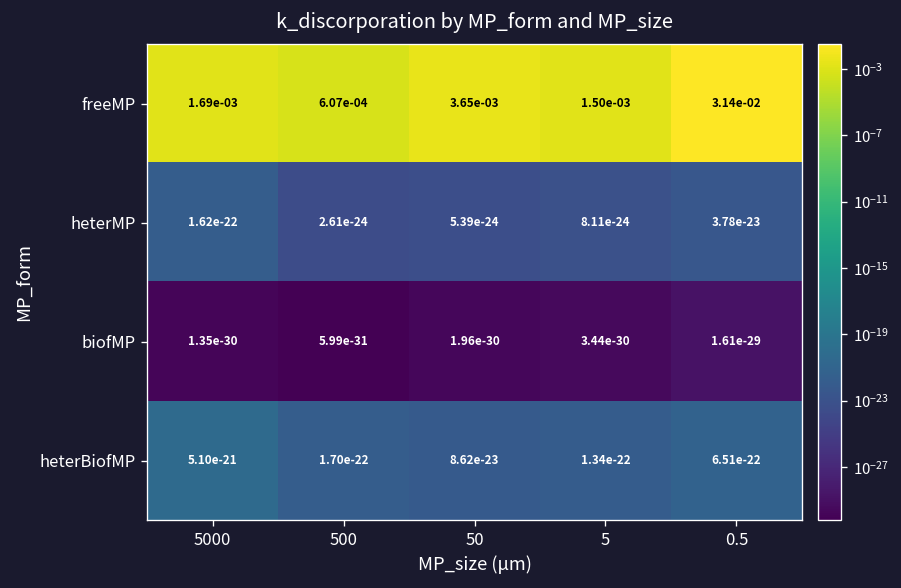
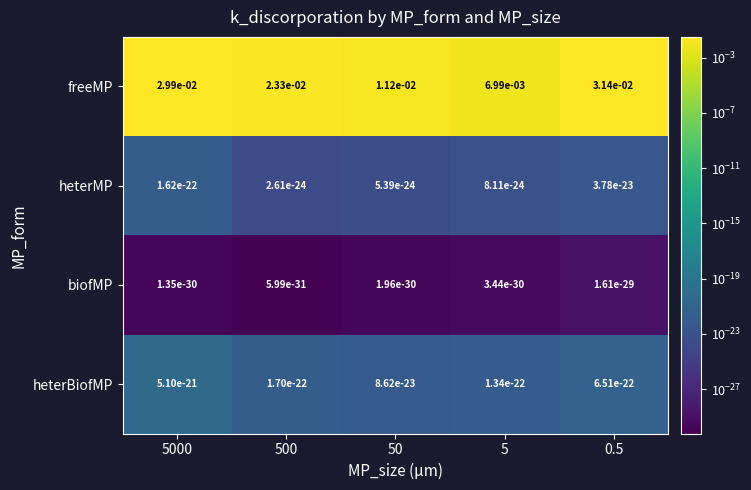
  {
    "freeMP": {
-     "5000": "1.69e-03",
-     "500": "6.07e-04",
-     "50": "3.65e-03",
-     "5": "1.50e-03",
+     "5000": "2.99e-02",
+     "500": "2.33e-02",
+     "50": "1.12e-02",
+     "5": "6.99e-03",
      "0.5": "3.14e-02"
    },
    "heterMP": {
      "5000": "1.62e-22",
      "500": "2.61e-24",
      "50": "5.39e-24",
      "5": "8.11e-24",
      "0.5": "3.78e-23"
    },
    "biofMP": {
      "5000": "1.35e-30",
      "500": "5.99e-31",
      "50": "1.96e-30",
      "5": "3.44e-30",
      "0.5": "1.61e-29"
    },
    "heterBiofMP": {
      "5000": "5.10e-21",
      "500": "1.70e-22",
      "50": "8.62e-23",
      "5": "1.34e-22",
      "0.5": "6.51e-22"
    }
  }
